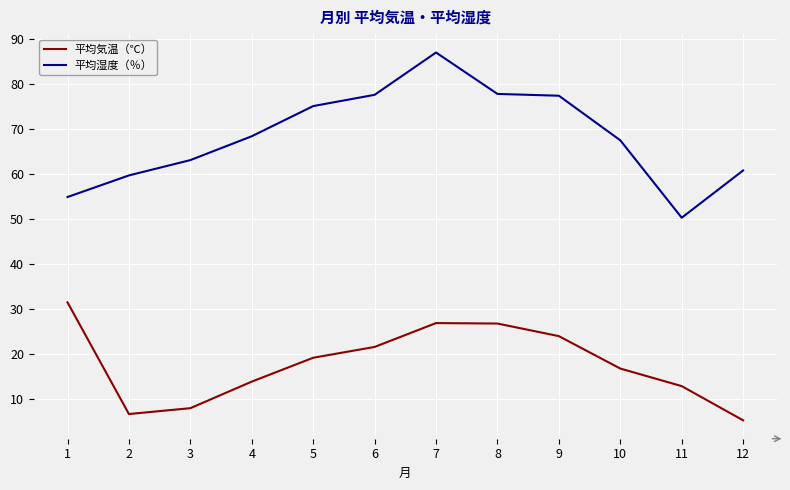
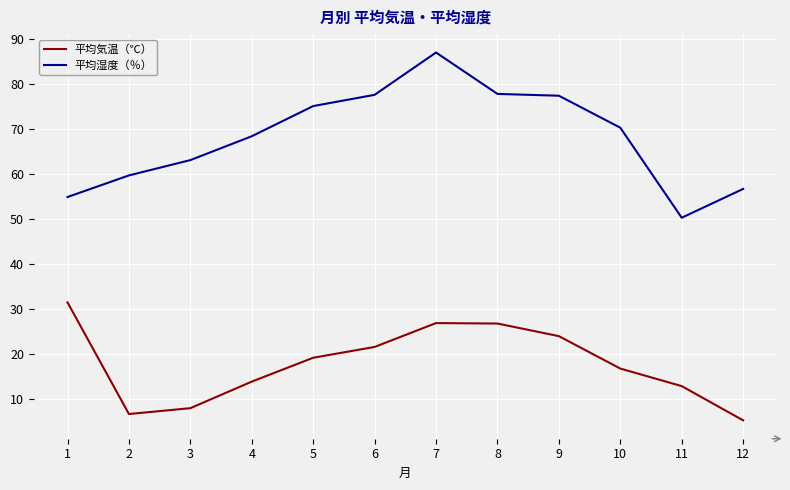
  {
    "平均気温（℃）": {
      "1": 32,
      "2": 7,
      "3": 8,
      "4": 14,
      "5": 19,
      "6": 22,
      "7": 27,
      "8": 27,
      "9": 24,
      "10": 17,
      "11": 13,
      "12": 5
    },
    "平均湿度（％）": {
      "1": 55,
      "2": 60,
      "3": 63,
      "4": 68,
      "5": 75,
      "6": 78,
      "7": 87,
      "8": 78,
      "9": 77,
-     "10": 68,
+     "10": 70,
      "11": 50,
-     "12": 61
+     "12": 57
    }
  }
